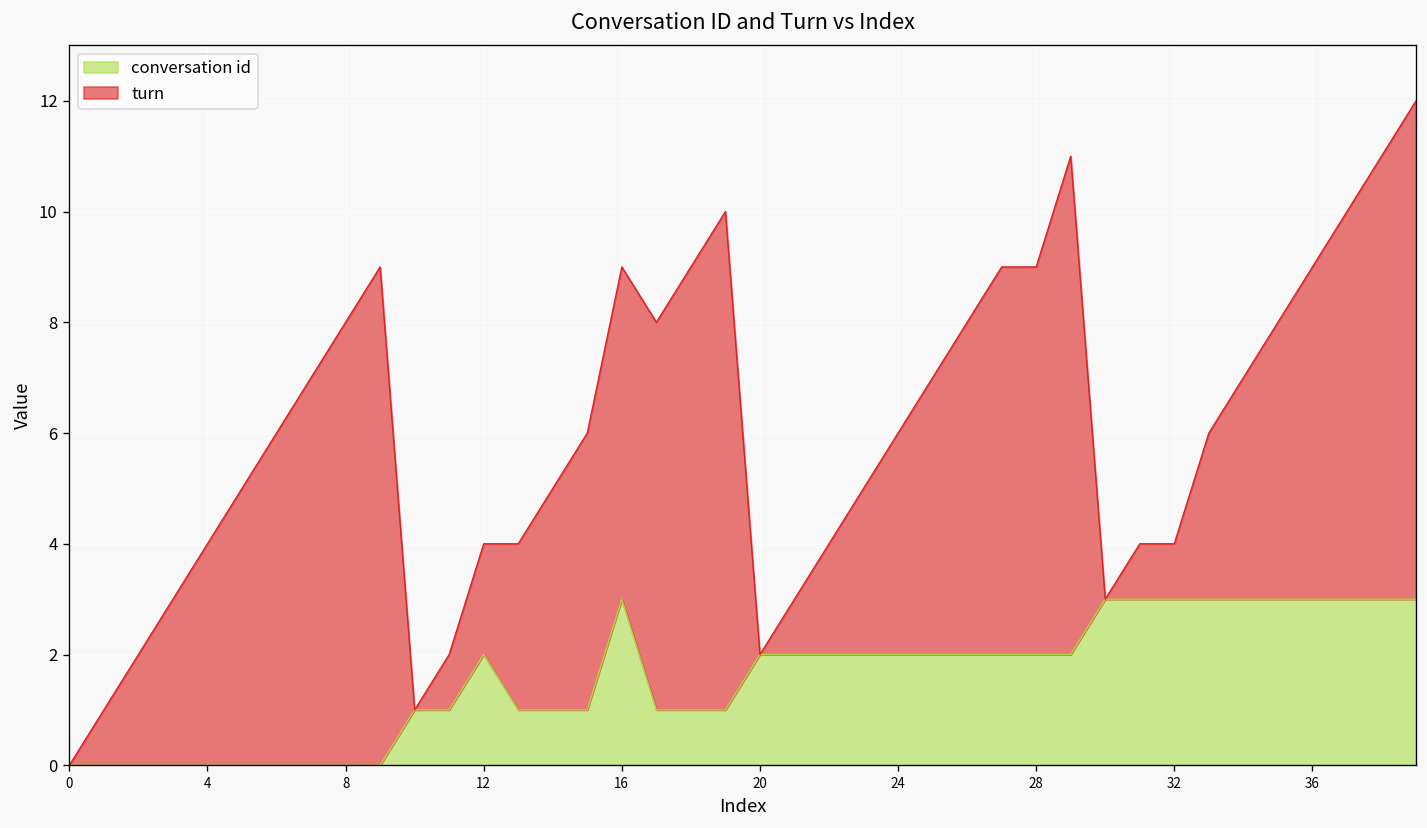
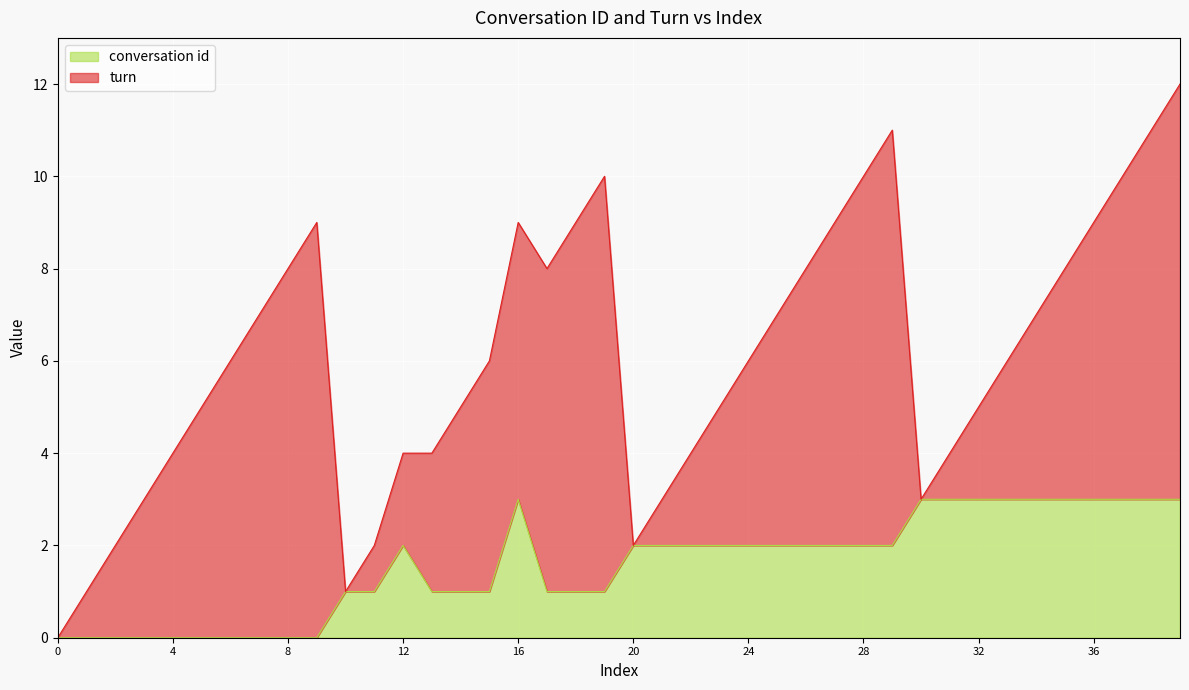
  {
    "conversation id": {
      "4": 0,
      "8": 0,
      "12": 2,
      "16": 3,
      "24": 2,
      "28": 2,
      "32": 3,
      "36": 3
    },
    "turn": {
      "4": 4,
      "8": 8,
      "12": 2,
      "16": 6,
      "24": 4,
-     "28": 7,
-     "32": 1,
+     "28": 8,
+     "32": 2,
      "36": 6
    }
  }
